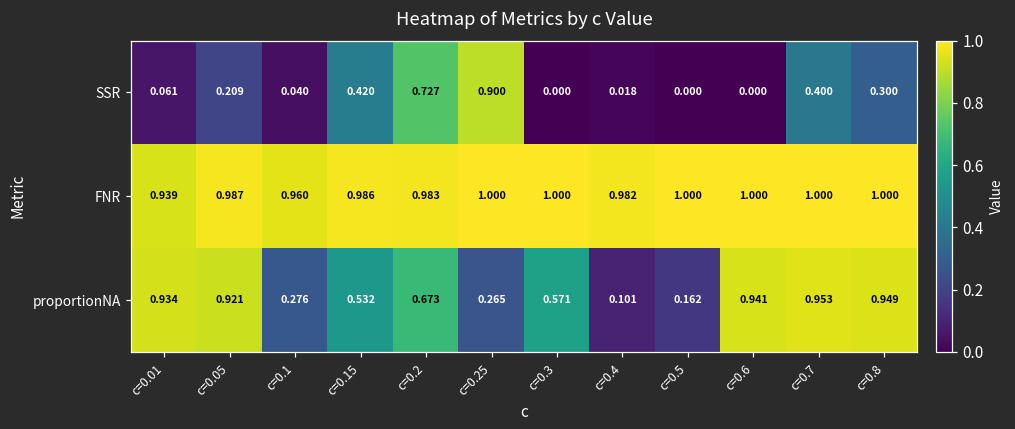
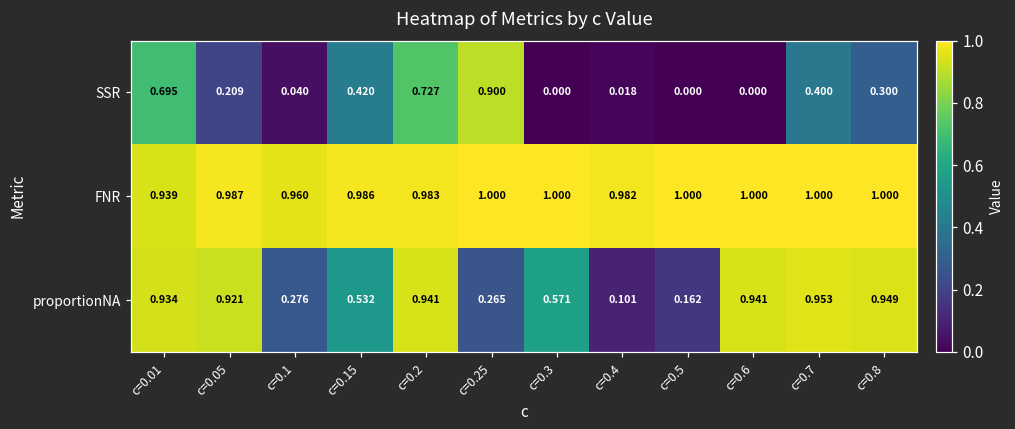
  {
    "SSR": {
-     "c=0.01": 0.061,
+     "c=0.01": 0.695,
      "c=0.05": 0.209,
      "c=0.1": 0.040,
      "c=0.15": 0.420,
      "c=0.2": 0.727,
      "c=0.25": 0.900,
      "c=0.3": 0.000,
      "c=0.4": 0.018,
      "c=0.5": 0.000,
      "c=0.6": 0.000,
      "c=0.7": 0.400,
      "c=0.8": 0.300
    },
    "FNR": {
      "c=0.01": 0.939,
      "c=0.05": 0.987,
      "c=0.1": 0.960,
      "c=0.15": 0.986,
      "c=0.2": 0.983,
      "c=0.25": 1.000,
      "c=0.3": 1.000,
      "c=0.4": 0.982,
      "c=0.5": 1.000,
      "c=0.6": 1.000,
      "c=0.7": 1.000,
      "c=0.8": 1.000
    },
    "proportionNA": {
      "c=0.01": 0.934,
      "c=0.05": 0.921,
      "c=0.1": 0.276,
      "c=0.15": 0.532,
-     "c=0.2": 0.673,
+     "c=0.2": 0.941,
      "c=0.25": 0.265,
      "c=0.3": 0.571,
      "c=0.4": 0.101,
      "c=0.5": 0.162,
      "c=0.6": 0.941,
      "c=0.7": 0.953,
      "c=0.8": 0.949
    }
  }
